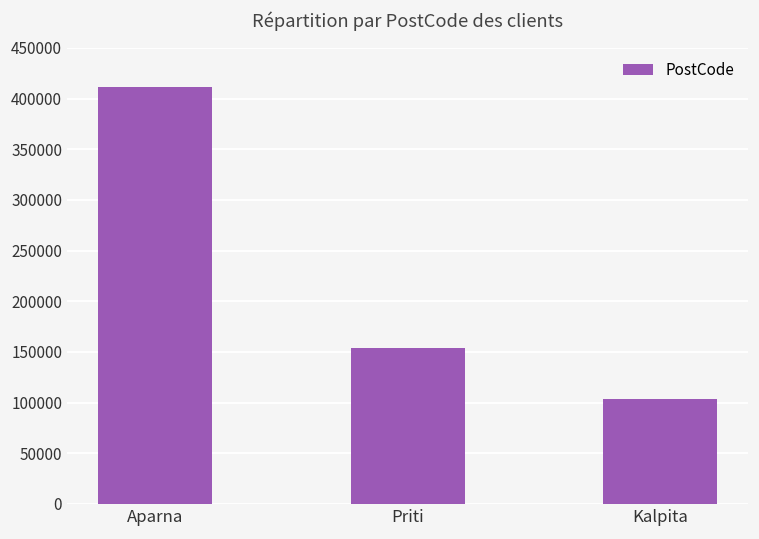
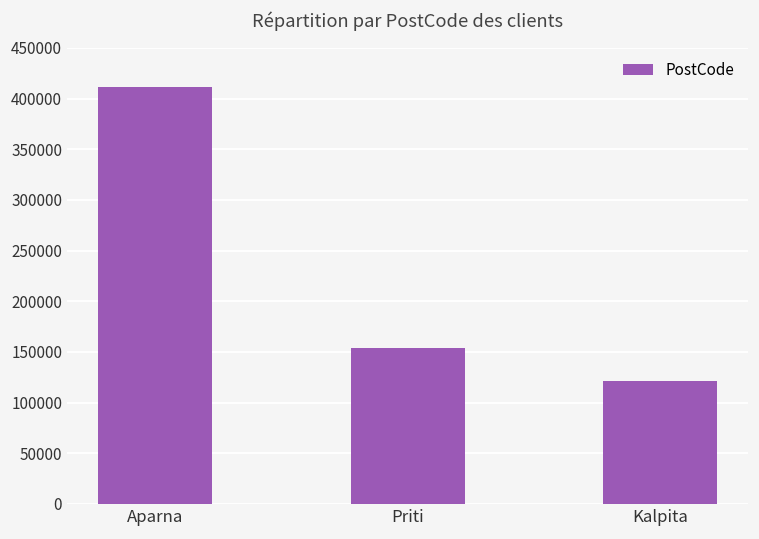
  {
    "Aparna": 410000,
    "Priti": 150000,
-   "Kalpita": 100000
+   "Kalpita": 120000
  }
